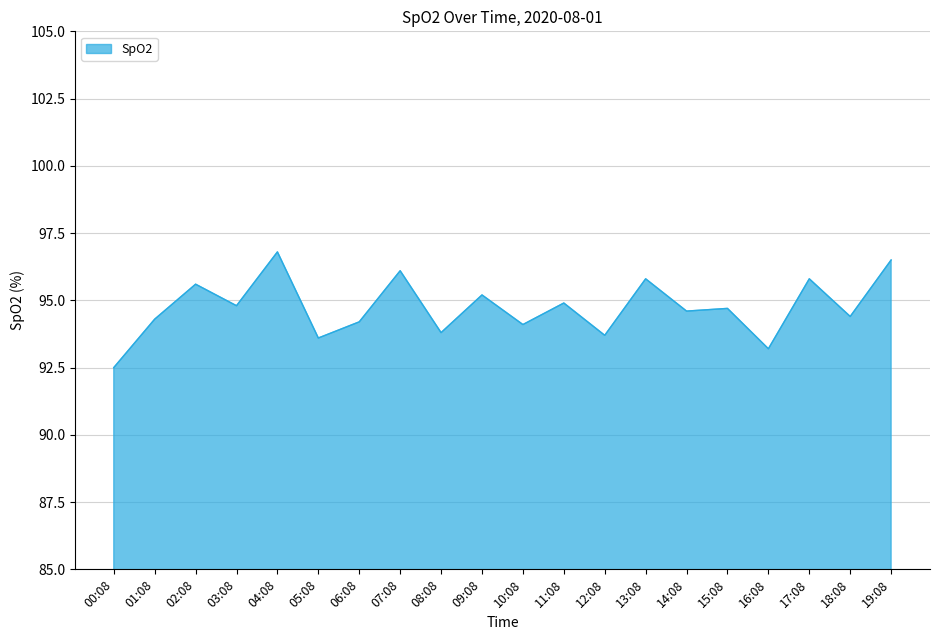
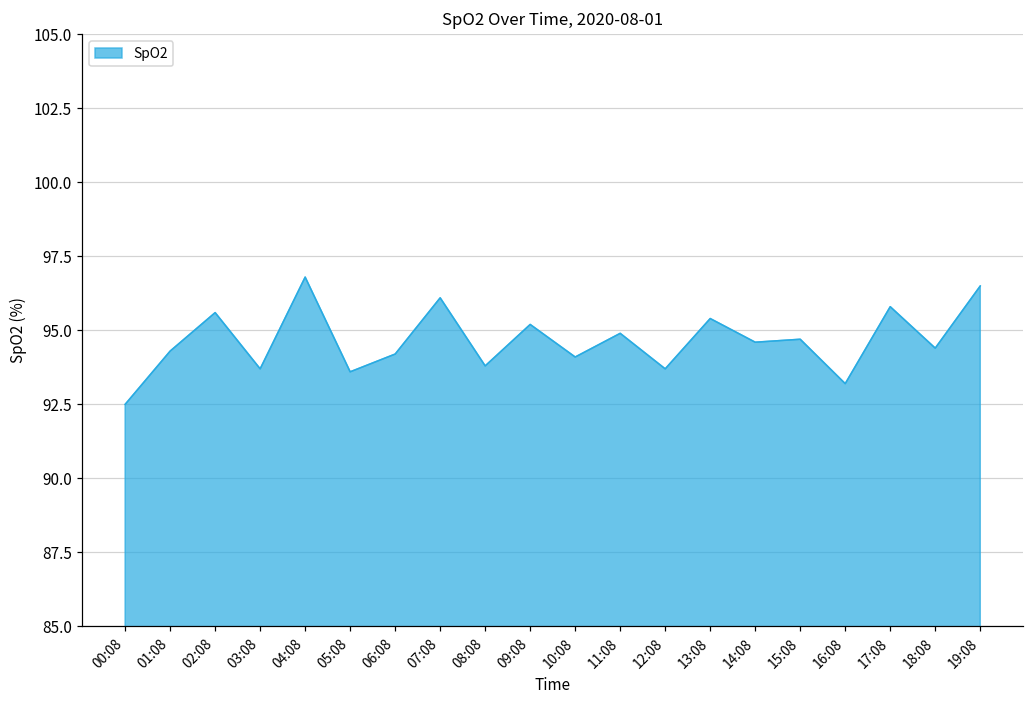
  {
    "00:08": 92.5,
    "01:08": 94.3,
    "02:08": 95.6,
-   "03:08": 94.8,
+   "03:08": 93.7,
    "04:08": 96.8,
    "05:08": 93.6,
    "06:08": 94.2,
    "07:08": 96.1,
    "08:08": 93.8,
    "09:08": 95.2,
    "10:08": 94.1,
    "11:08": 94.9,
    "12:08": 93.7,
-   "13:08": 95.8,
+   "13:08": 95.4,
    "14:08": 94.6,
    "15:08": 94.7,
    "16:08": 93.2,
    "17:08": 95.8,
    "18:08": 94.4,
    "19:08": 96.5
  }
